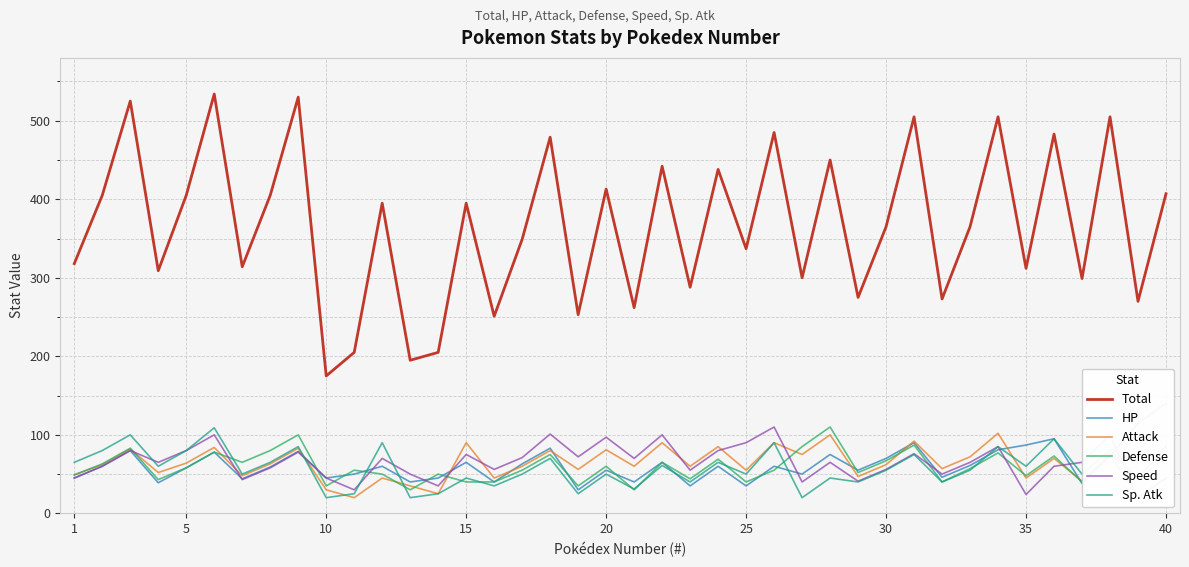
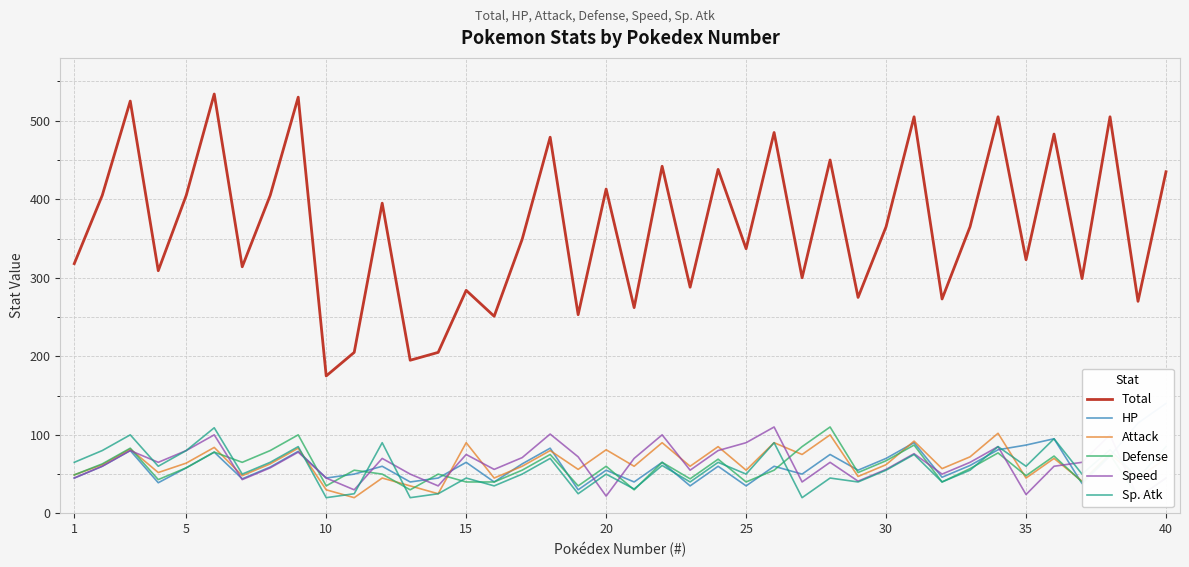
  {
    "Total": {
      "1": 320,
      "5": 410,
      "10": 180,
-     "15": 400,
+     "15": 280,
      "20": 410,
      "25": 340,
      "30": 370,
-     "35": 310,
-     "40": 410
+     "35": 320,
+     "40": 440
    },
    "HP": {
      "15": 70,
      "20": 60,
      "25": 40,
      "35": 90
    },
    "Attack": {
      "5": 60,
      "10": 30,
      "15": 90,
      "20": 80,
      "25": 60,
      "30": 60
    },
    "Speed": {
      "15": 80,
-     "20": 100,
+     "20": 20,
      "25": 90,
      "35": 20
    }
  }
